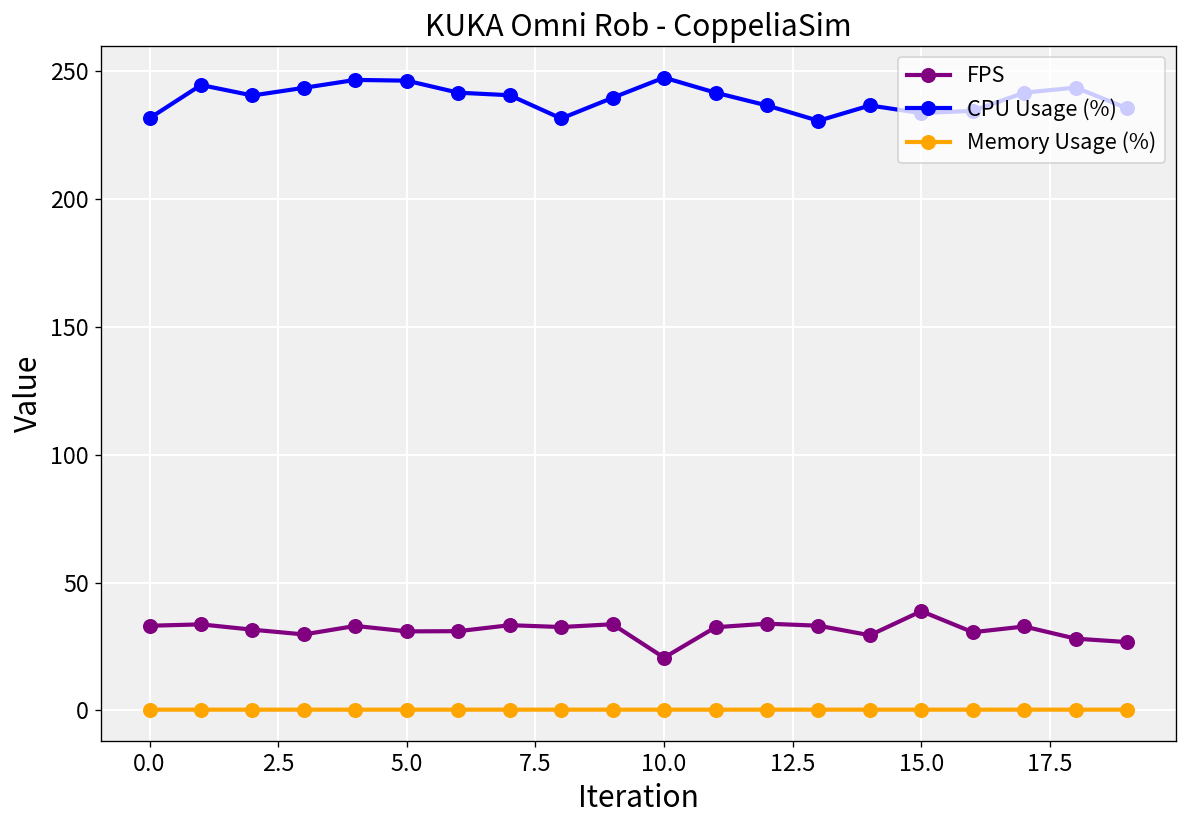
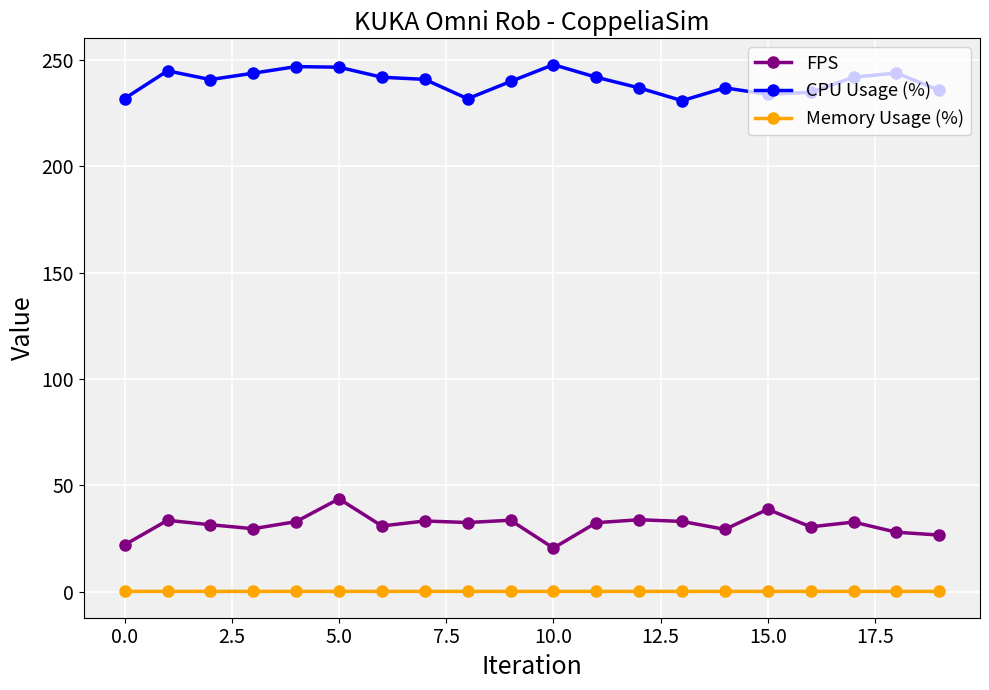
  {
    "FPS": {
-     "0.0": 33,
-     "5.0": 31,
+     "0.0": 22,
+     "5.0": 44,
      "10.0": 21,
      "15.0": 39
    },
    "CPU Usage (%)": {
      "0.0": 232,
      "5.0": 246,
      "10.0": 248
    },
    "Memory Usage (%)": {
      "0.0": 0,
      "5.0": 0,
      "10.0": 0,
      "15.0": 0
    }
  }
